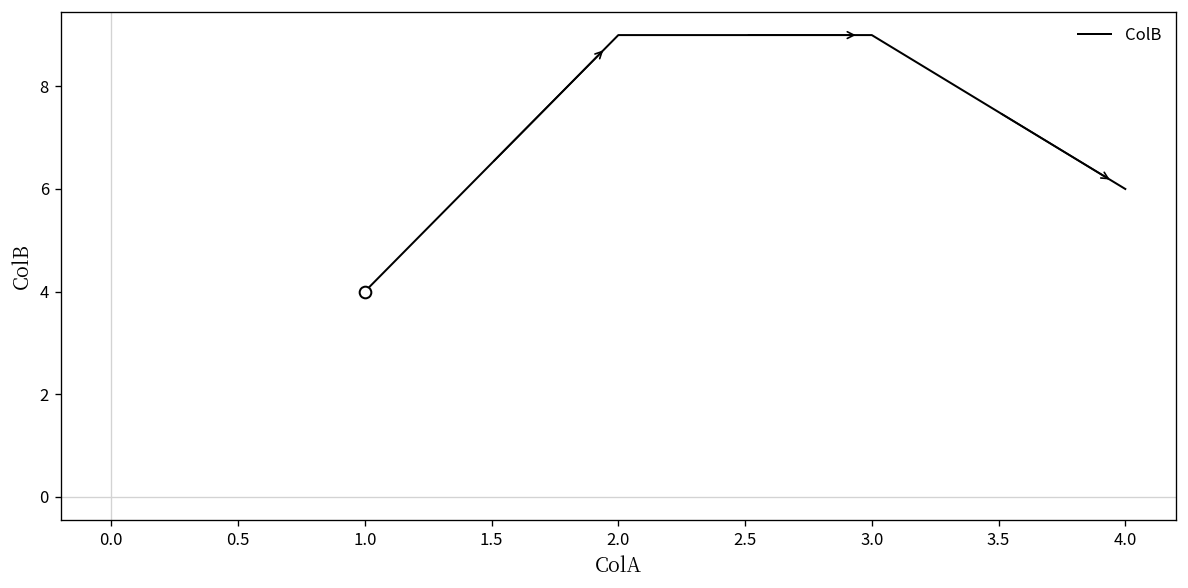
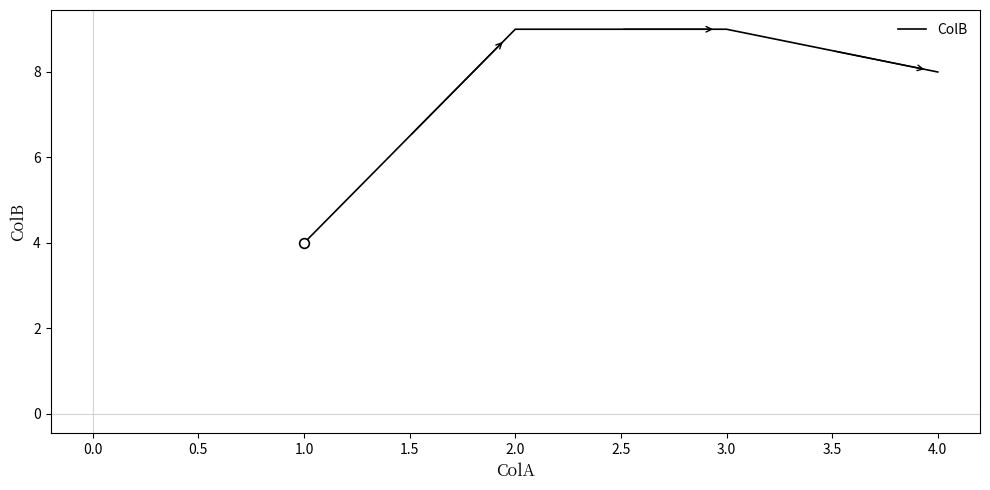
  {
    "ColB": {
      "2.0": 9,
      "3.0": 9,
-     "4.0": 6
+     "4.0": 8
    }
  }
